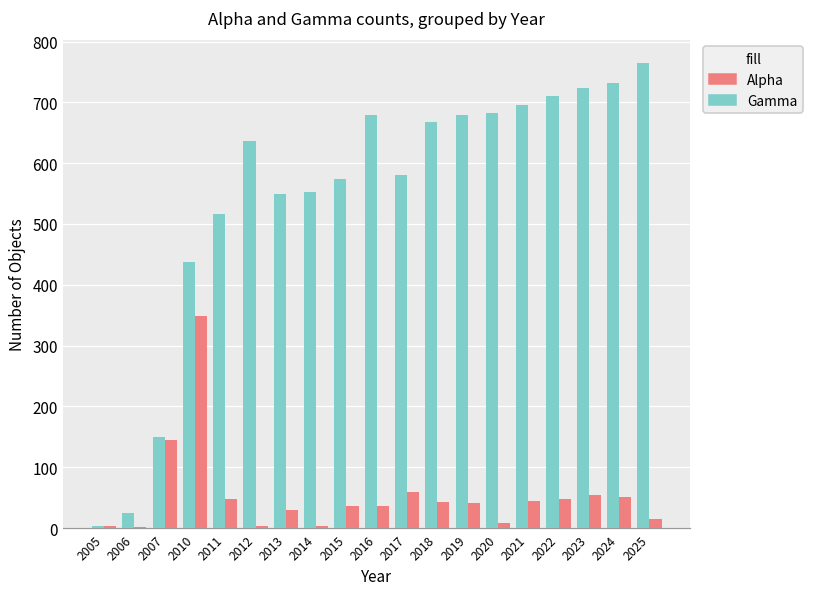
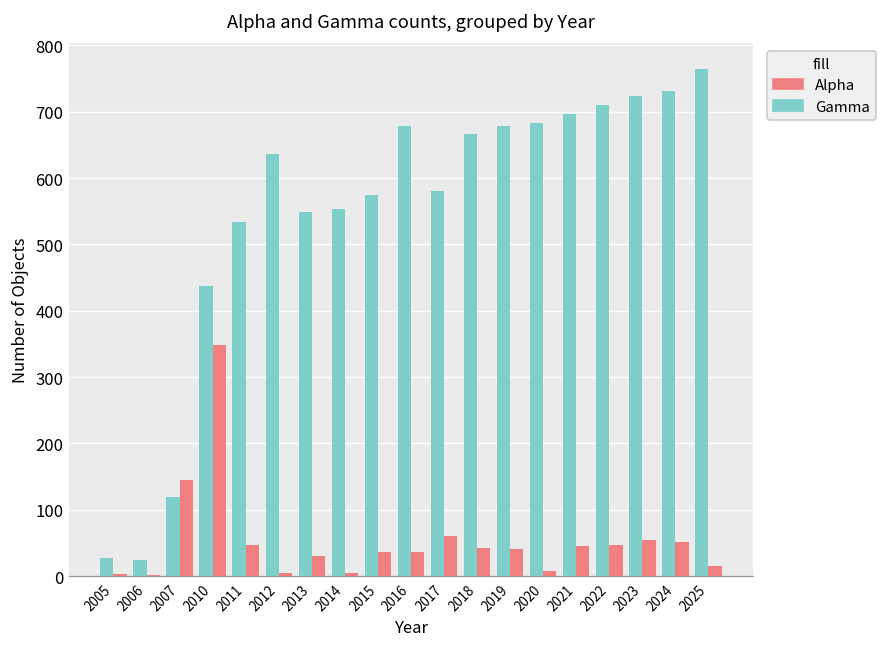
  {
    "Gamma": {
-     "2005": 0,
+     "2005": 30,
      "2006": 30,
-     "2007": 150,
+     "2007": 120,
      "2010": 440,
-     "2011": 520,
+     "2011": 530,
      "2012": 640,
      "2013": 550,
      "2014": 550,
      "2015": 570,
      "2016": 680,
      "2017": 580,
      "2018": 670,
      "2019": 680,
      "2020": 680,
      "2021": 700,
      "2022": 710,
      "2023": 720,
      "2024": 730,
      "2025": 770
    },
    "Alpha": {
      "2007": 150,
      "2010": 350,
      "2011": 50,
      "2013": 30,
      "2015": 40,
      "2016": 40,
      "2017": 60,
      "2018": 40,
      "2019": 40,
      "2020": 10,
      "2021": 50,
      "2022": 50,
      "2023": 60,
      "2024": 50,
      "2025": 20
    }
  }
